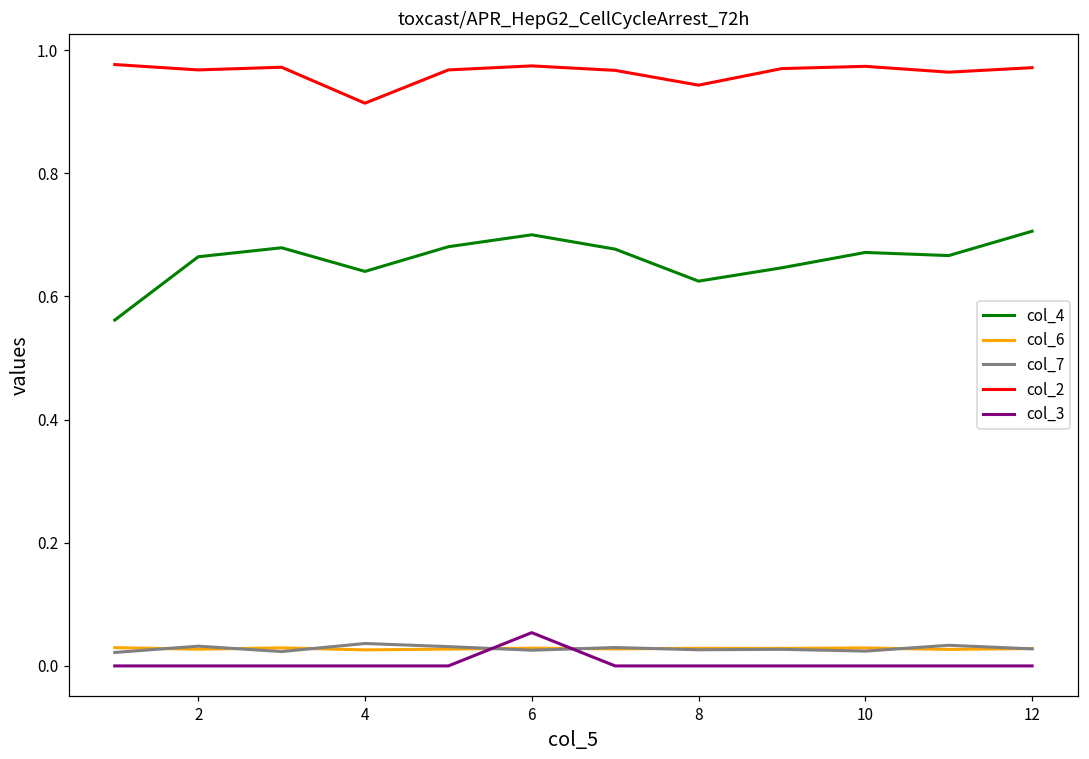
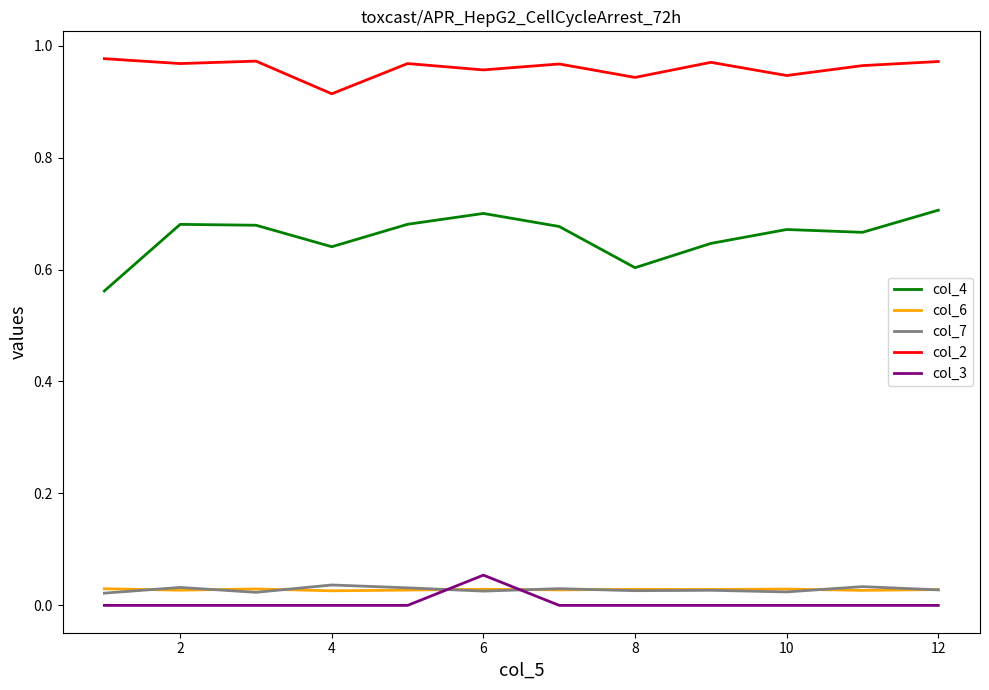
  {
    "col_4": {
-     "2": 0.66,
+     "2": 0.68,
      "4": 0.64,
      "6": 0.70,
-     "8": 0.62,
+     "8": 0.60,
      "10": 0.67,
      "12": 0.71
    },
    "col_6": {
      "2": 0.03,
      "4": 0.03,
      "10": 0.03
    },
    "col_7": {
      "2": 0.03,
      "4": 0.04,
      "10": 0.02
    },
    "col_2": {
      "2": 0.97,
      "4": 0.91,
-     "6": 0.97,
+     "6": 0.96,
      "8": 0.94,
-     "10": 0.97,
+     "10": 0.95,
      "12": 0.97
    },
    "col_3": {
      "2": 0.00,
      "4": 0.00,
      "6": 0.05,
      "8": 0.00,
      "10": 0.00,
      "12": 0.00
    }
  }
